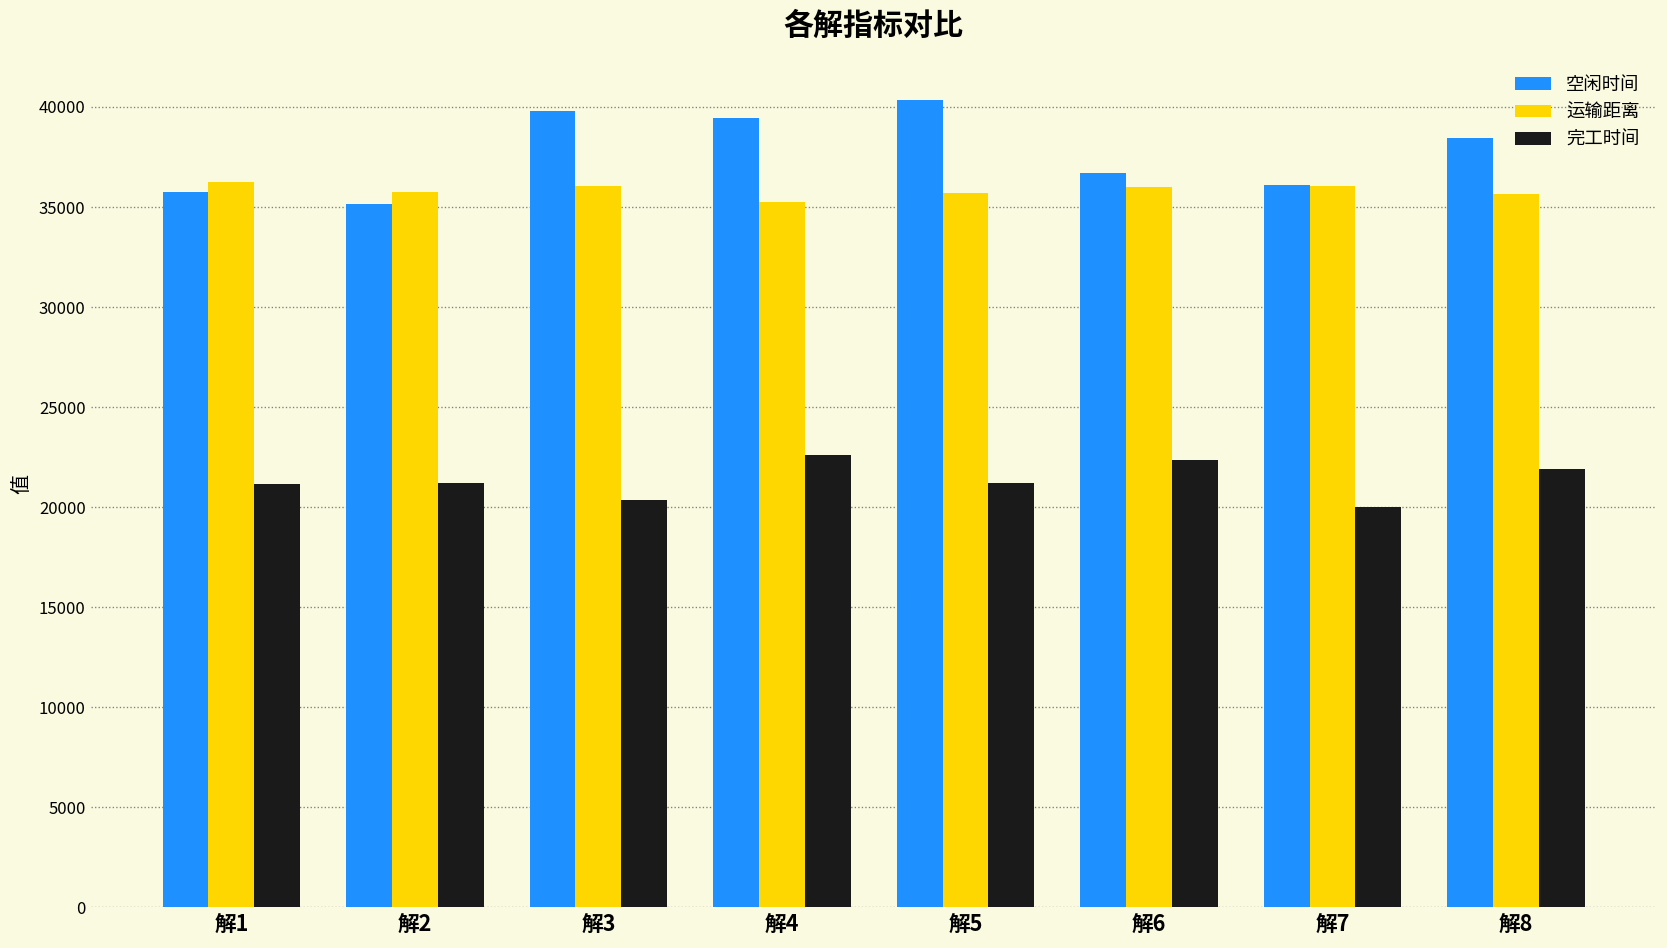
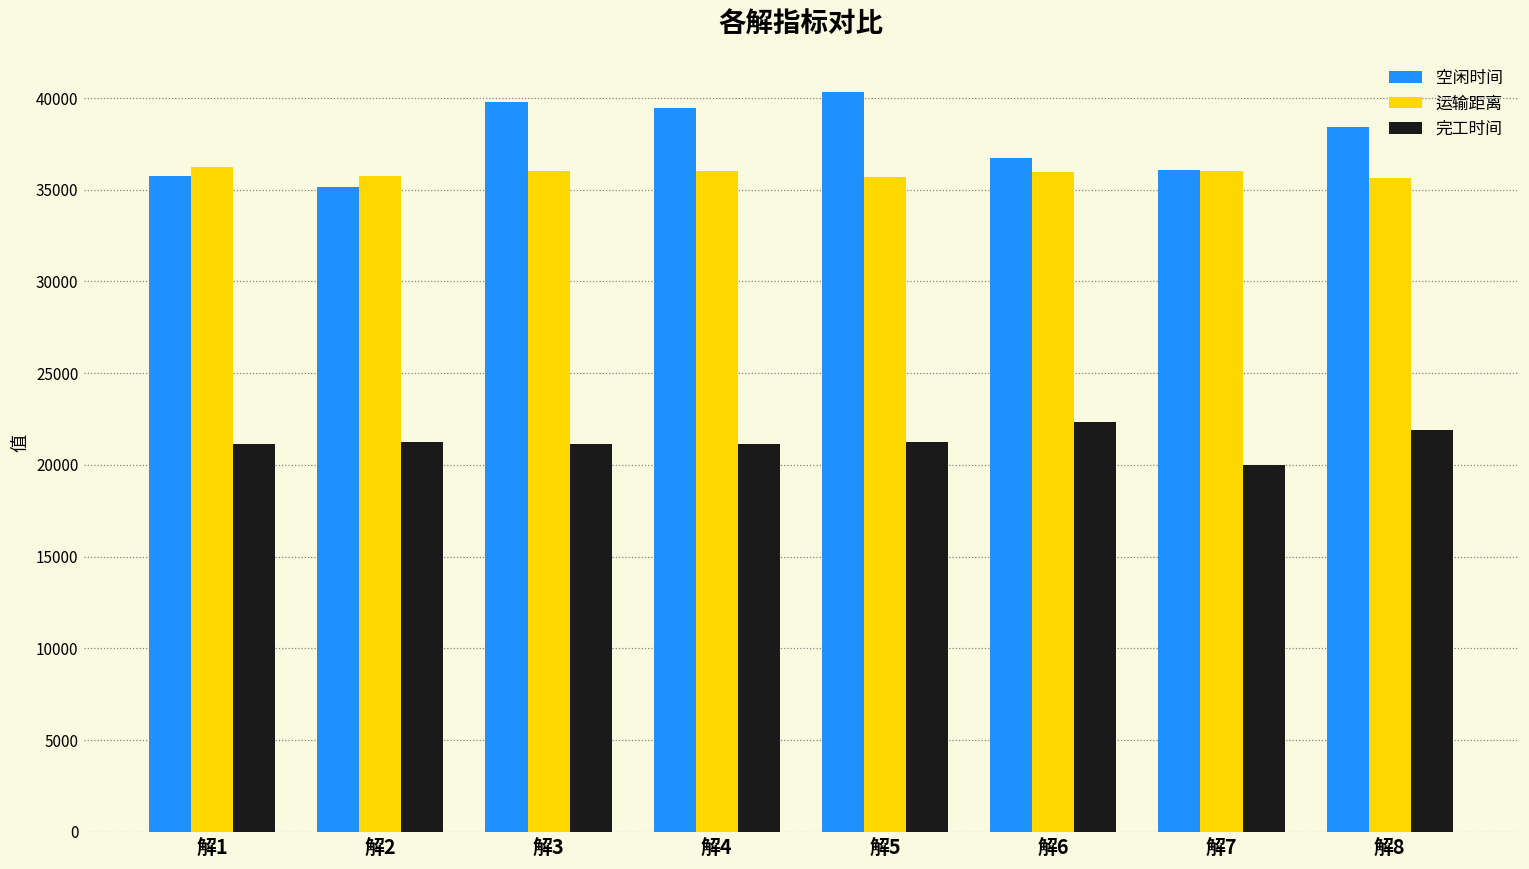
  {
    "空闲时间": {
      "解1": 35800,
      "解2": 35200,
      "解3": 39800,
      "解4": 39400,
      "解5": 40300,
      "解6": 36700,
      "解7": 36100,
      "解8": 38400
    },
    "运输距离": {
      "解1": 36300,
      "解2": 35800,
      "解3": 36000,
-     "解4": 35300,
+     "解4": 36000,
      "解5": 35700,
      "解6": 36000,
      "解7": 36000,
      "解8": 35600
    },
    "完工时间": {
      "解1": 21200,
      "解2": 21200,
-     "解3": 20300,
-     "解4": 22600,
+     "解3": 21200,
+     "解4": 21200,
      "解5": 21200,
      "解6": 22400,
      "解7": 20000,
      "解8": 21900
    }
  }
